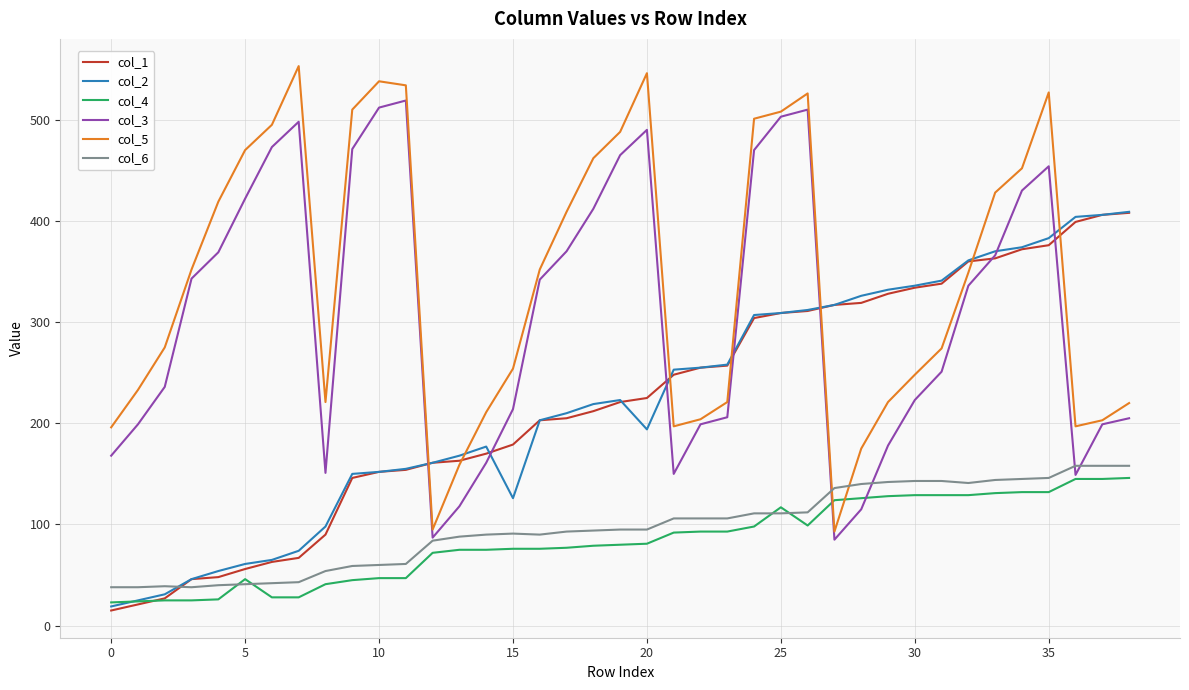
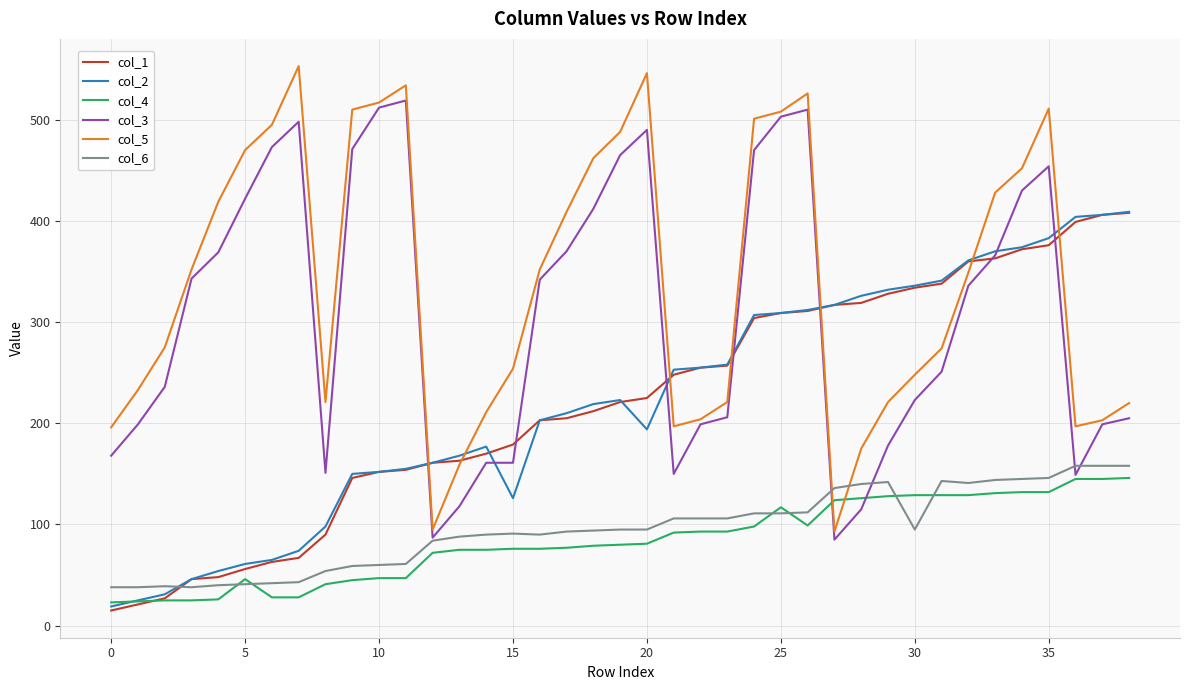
  {
    "col_1": {
      "0": 15,
      "5": 56,
      "15": 179,
      "20": 225,
      "35": 376
    },
    "col_2": {
      "0": 19,
      "5": 61,
      "15": 126,
      "20": 194,
      "35": 383
    },
    "col_4": {
      "0": 23,
      "5": 46,
      "10": 47,
      "15": 76,
      "20": 81,
      "25": 117,
      "30": 129,
      "35": 132
    },
    "col_3": {
      "0": 168,
      "5": 422,
      "10": 512,
-     "15": 214,
+     "15": 161,
      "20": 490,
      "25": 503,
      "30": 223,
      "35": 454
    },
    "col_5": {
      "0": 196,
      "5": 470,
-     "10": 538,
+     "10": 517,
      "15": 254,
      "20": 546,
      "25": 508,
      "30": 248,
-     "35": 527
+     "35": 511
    },
    "col_6": {
      "0": 38,
      "5": 41,
      "10": 60,
      "15": 91,
      "20": 95,
      "25": 111,
-     "30": 143,
+     "30": 95,
      "35": 146
    }
  }
